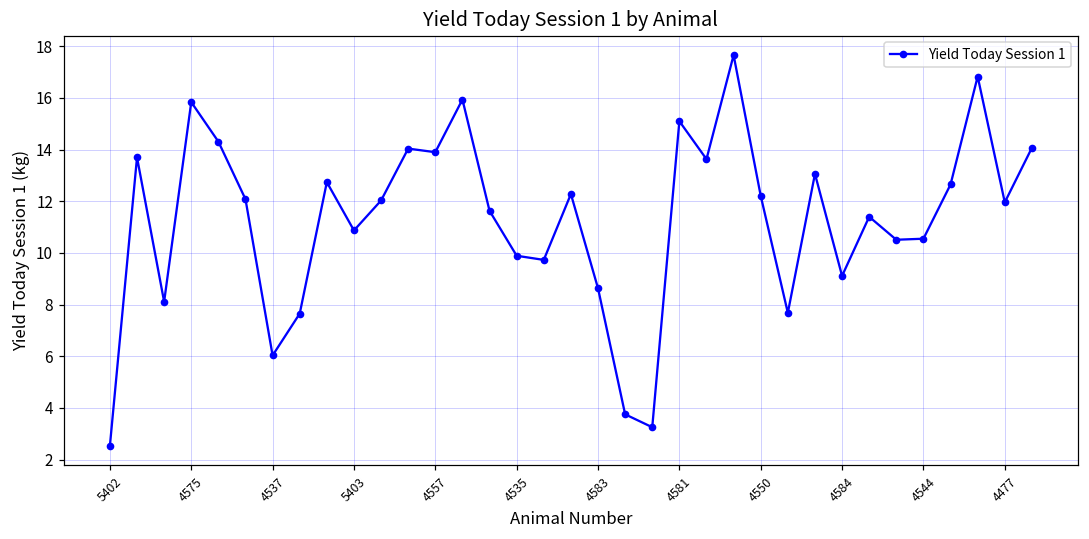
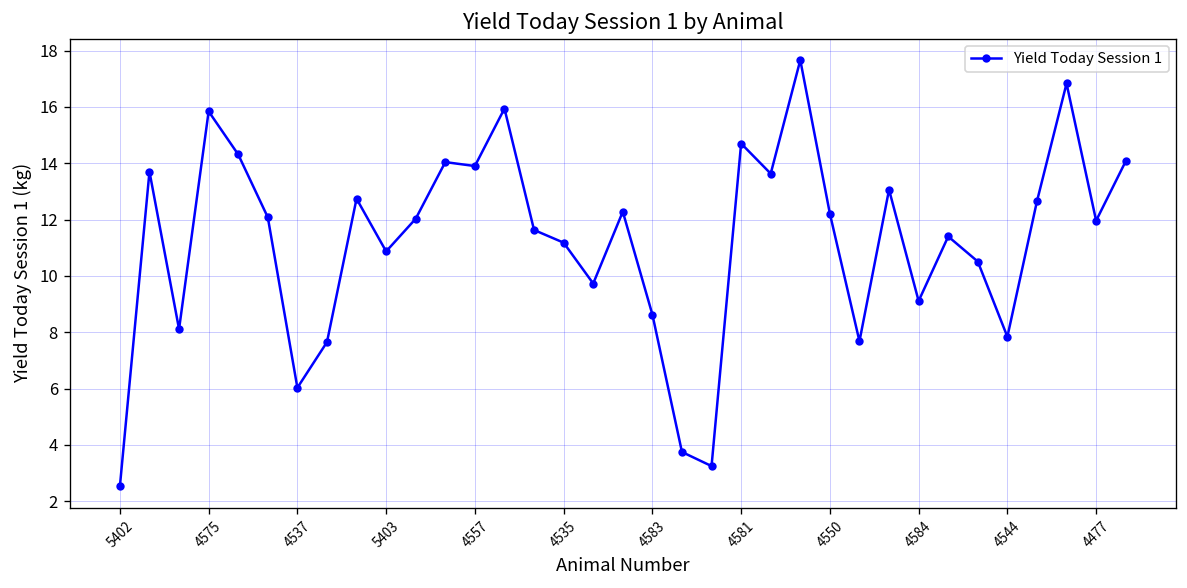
  {
    "5402": 2.5,
    "4575": 15.8,
    "4537": 6.0,
    "5403": 10.9,
    "4557": 13.9,
-   "4535": 9.9,
+   "4535": 11.2,
    "4583": 8.6,
-   "4581": 15.1,
+   "4581": 14.7,
    "4550": 12.2,
    "4584": 9.1,
-   "4544": 10.6,
+   "4544": 7.8,
    "4477": 12.0
  }
